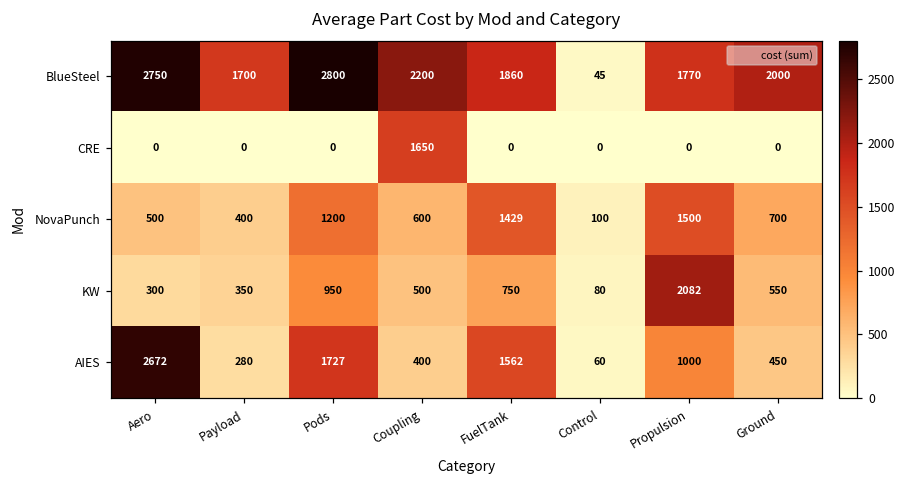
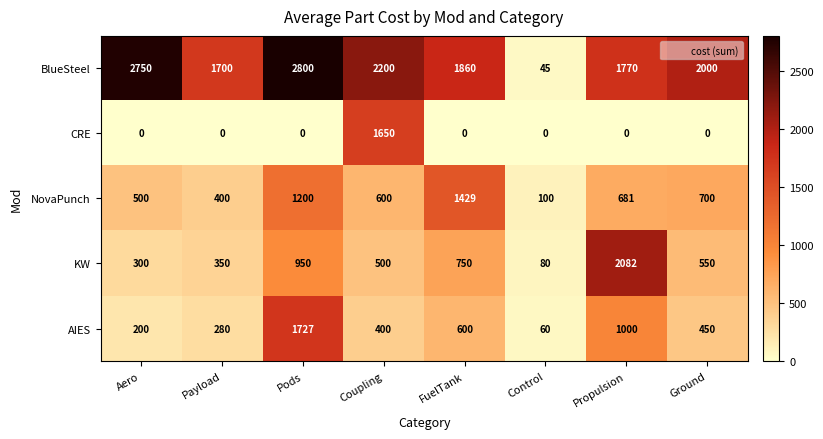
  {
    "BlueSteel": {
      "Aero": 2750,
      "Payload": 1700,
      "Pods": 2800,
      "Coupling": 2200,
      "FuelTank": 1860,
      "Control": 45,
      "Propulsion": 1770,
      "Ground": 2000
    },
    "CRE": {
      "Aero": 0,
      "Payload": 0,
      "Pods": 0,
      "Coupling": 1650,
      "FuelTank": 0,
      "Control": 0,
      "Propulsion": 0,
      "Ground": 0
    },
    "NovaPunch": {
      "Aero": 500,
      "Payload": 400,
      "Pods": 1200,
      "Coupling": 600,
      "FuelTank": 1429,
      "Control": 100,
-     "Propulsion": 1500,
+     "Propulsion": 681,
      "Ground": 700
    },
    "KW": {
      "Aero": 300,
      "Payload": 350,
      "Pods": 950,
      "Coupling": 500,
      "FuelTank": 750,
      "Control": 80,
      "Propulsion": 2082,
      "Ground": 550
    },
    "AIES": {
-     "Aero": 2672,
+     "Aero": 200,
      "Payload": 280,
      "Pods": 1727,
      "Coupling": 400,
-     "FuelTank": 1562,
+     "FuelTank": 600,
      "Control": 60,
      "Propulsion": 1000,
      "Ground": 450
    }
  }
